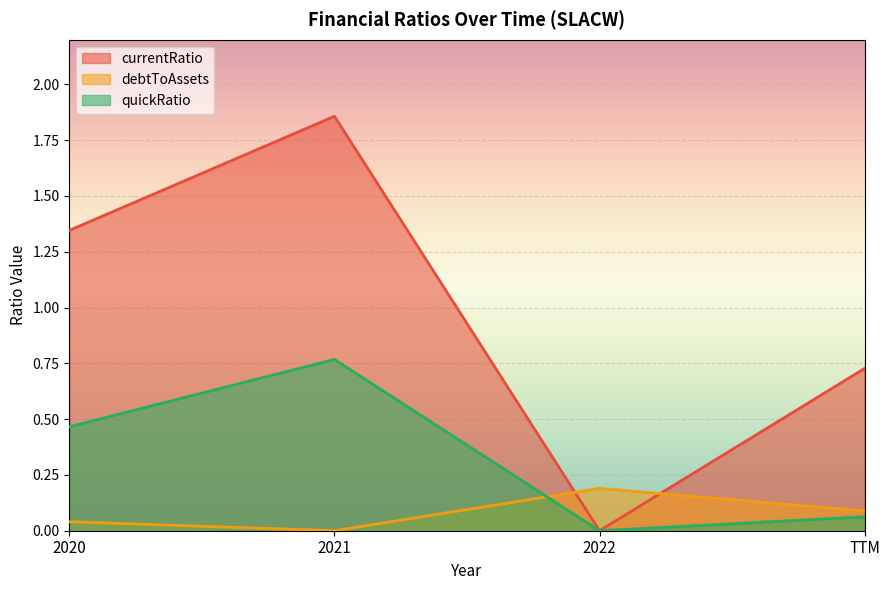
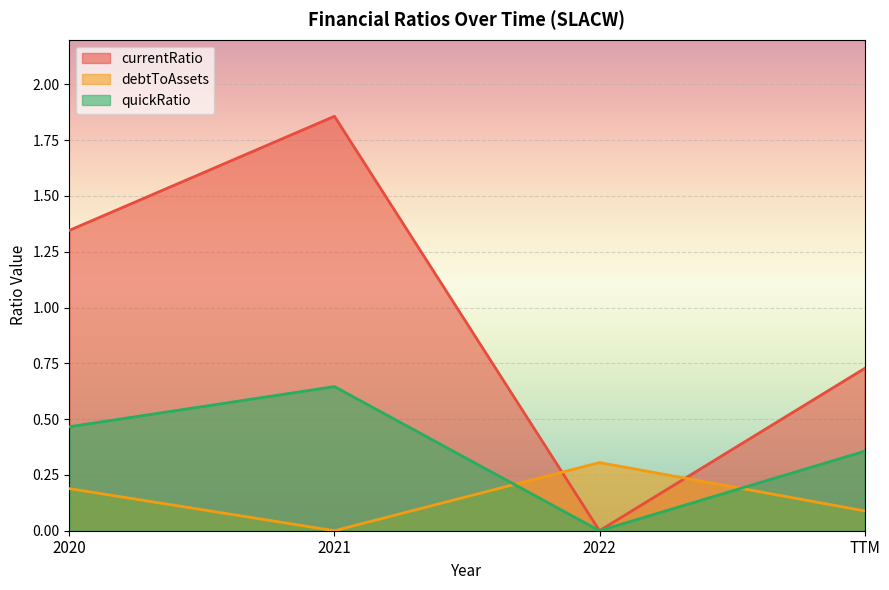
  {
    "currentRatio": {
      "2020": 1.35,
      "2021": 1.86,
      "TTM": 0.73
    },
    "debtToAssets": {
-     "2020": 0.04,
+     "2020": 0.19,
      "2021": 0.00,
-     "2022": 0.19,
+     "2022": 0.31,
      "TTM": 0.09
    },
    "quickRatio": {
      "2020": 0.47,
-     "2021": 0.77,
-     "TTM": 0.06
+     "2021": 0.65,
+     "TTM": 0.36
    }
  }
